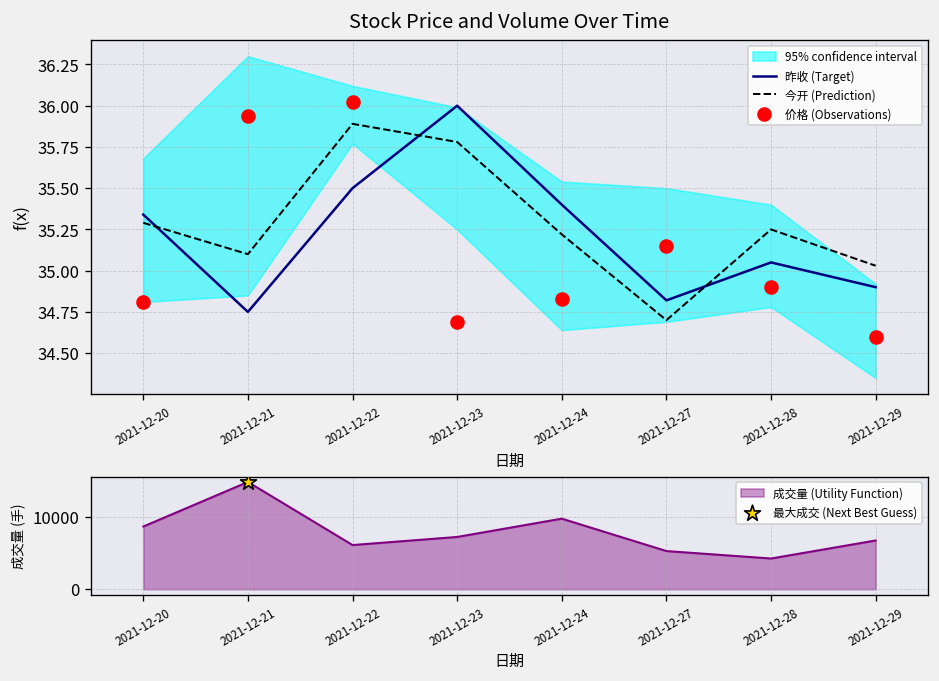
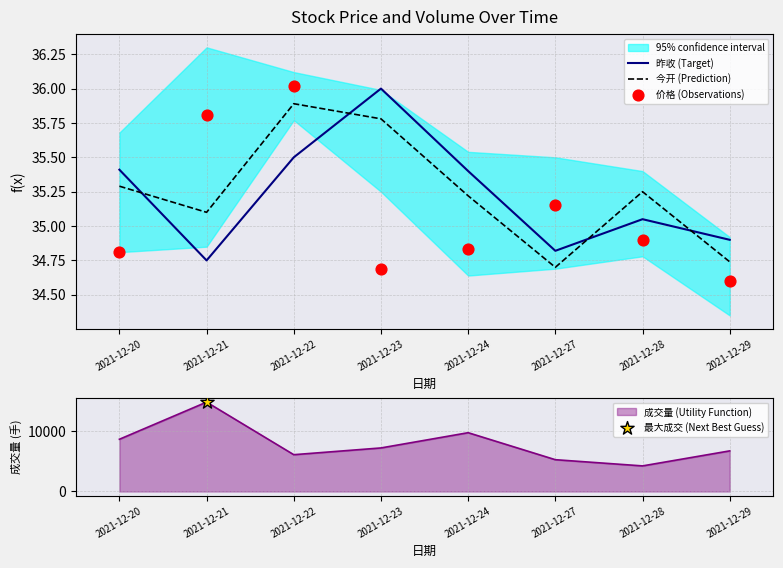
  {
    "Stock Price and Volume Over Time": {
      "昨收 (Target)": {
-       "2021-12-20": 35.34,
+       "2021-12-20": 35.41,
        "2021-12-21": 34.75,
        "2021-12-22": 35.50,
        "2021-12-24": 35.40,
        "2021-12-27": 34.82,
        "2021-12-28": 35.05,
        "2021-12-29": 34.90
      },
      "今开 (Prediction)": {
        "2021-12-20": 35.29,
        "2021-12-21": 35.10,
        "2021-12-22": 35.89,
        "2021-12-23": 35.78,
        "2021-12-24": 35.22,
        "2021-12-27": 34.70,
        "2021-12-28": 35.25,
-       "2021-12-29": 35.03
+       "2021-12-29": 34.74
      },
      "价格 (Observations)": {
-       "2021-12-21": 35.94
+       "2021-12-21": 35.81
      }
    }
  }
